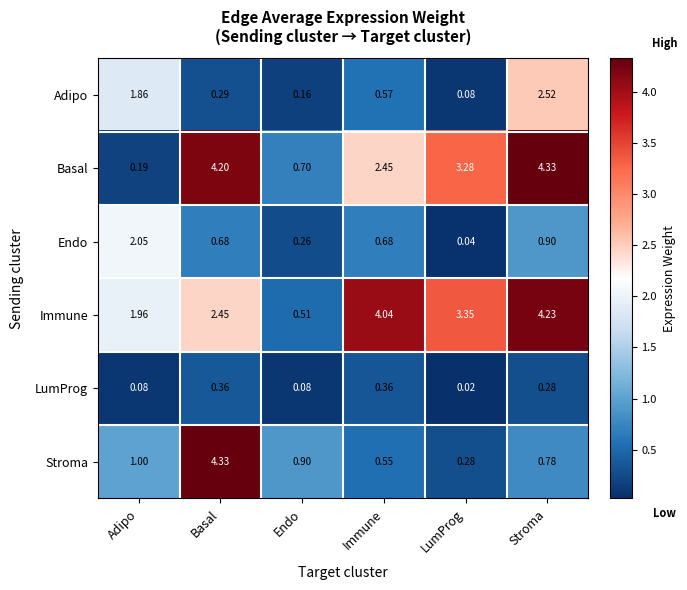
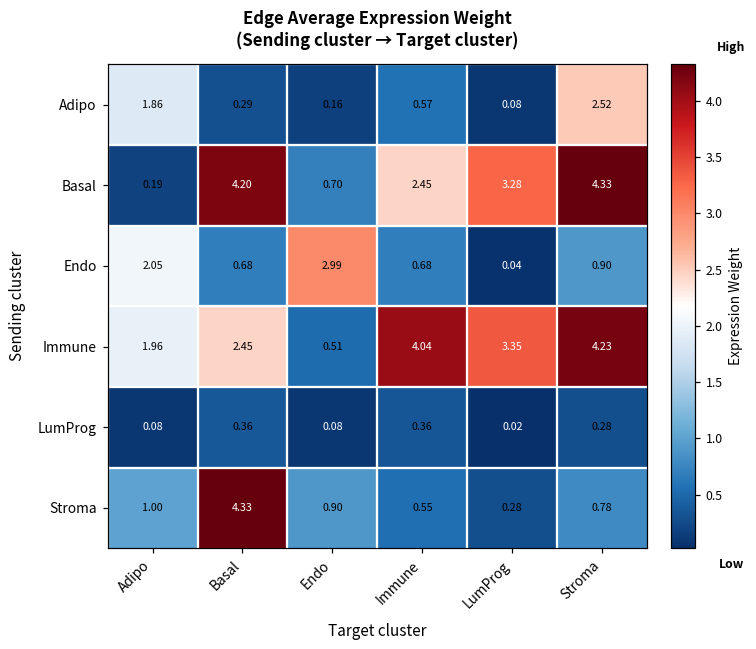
  {
    "Adipo": {
      "Adipo": 1.86,
      "Basal": 0.29,
      "Endo": 0.16,
      "Immune": 0.57,
      "LumProg": 0.08,
      "Stroma": 2.52
    },
    "Basal": {
      "Adipo": 0.19,
      "Basal": 4.20,
      "Endo": 0.70,
      "Immune": 2.45,
      "LumProg": 3.28,
      "Stroma": 4.33
    },
    "Endo": {
      "Adipo": 2.05,
      "Basal": 0.68,
-     "Endo": 0.26,
+     "Endo": 2.99,
      "Immune": 0.68,
      "LumProg": 0.04,
      "Stroma": 0.90
    },
    "Immune": {
      "Adipo": 1.96,
      "Basal": 2.45,
      "Endo": 0.51,
      "Immune": 4.04,
      "LumProg": 3.35,
      "Stroma": 4.23
    },
    "LumProg": {
      "Adipo": 0.08,
      "Basal": 0.36,
      "Endo": 0.08,
      "Immune": 0.36,
      "LumProg": 0.02,
      "Stroma": 0.28
    },
    "Stroma": {
      "Adipo": 1.00,
      "Basal": 4.33,
      "Endo": 0.90,
      "Immune": 0.55,
      "LumProg": 0.28,
      "Stroma": 0.78
    }
  }
